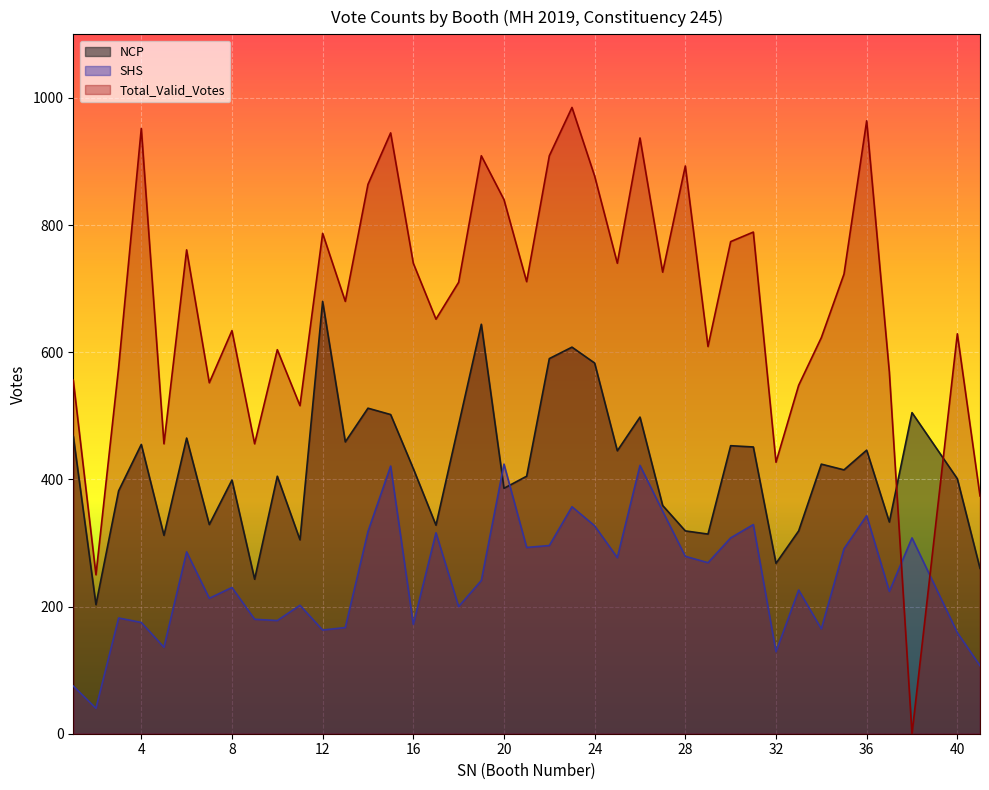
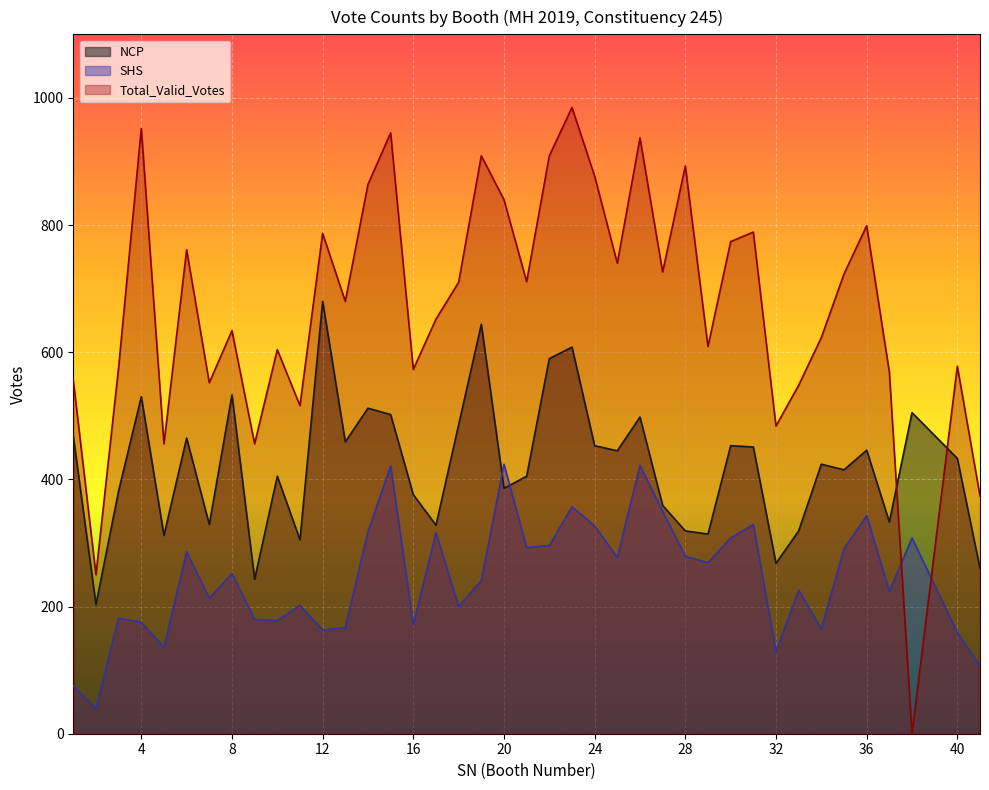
  {
    "NCP": {
-     "4": 460,
-     "8": 400,
+     "4": 530,
+     "8": 530,
      "12": 680,
-     "16": 420,
+     "16": 380,
      "20": 390,
-     "24": 580,
+     "24": 450,
      "28": 320,
      "32": 270,
      "36": 450,
-     "40": 400
+     "40": 430
    },
    "SHS": {
      "4": 180,
-     "8": 230,
+     "8": 250,
      "12": 160,
      "16": 170,
      "20": 420,
      "24": 330,
      "28": 280,
      "32": 130,
      "36": 340,
      "40": 160
    },
    "Total_Valid_Votes": {
      "4": 950,
      "8": 630,
      "12": 790,
-     "16": 740,
+     "16": 570,
      "20": 840,
      "24": 880,
      "28": 890,
-     "32": 430,
-     "36": 960,
-     "40": 630
+     "32": 480,
+     "36": 800,
+     "40": 580
    }
  }
